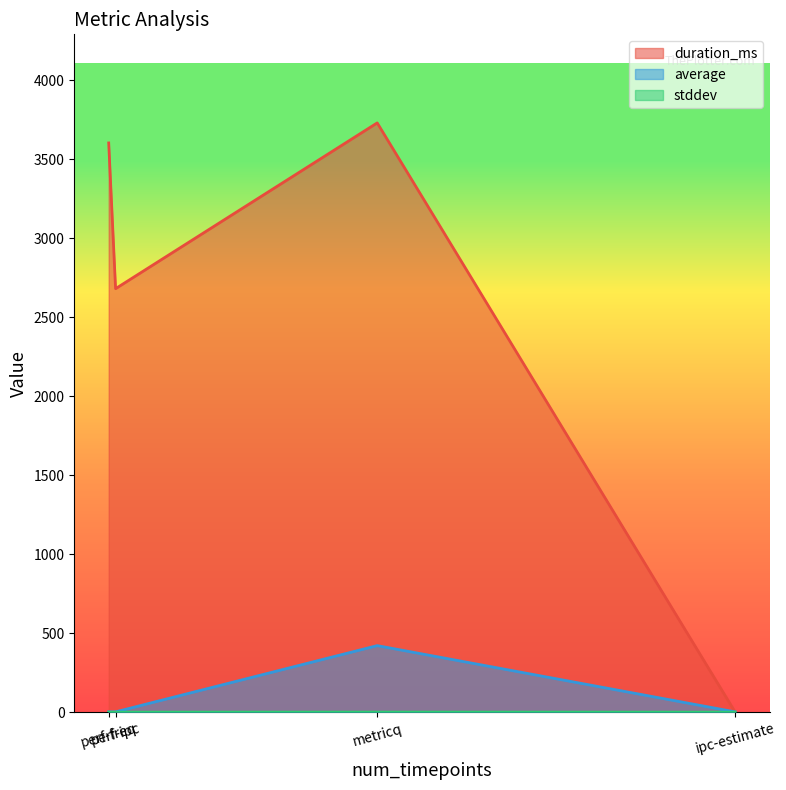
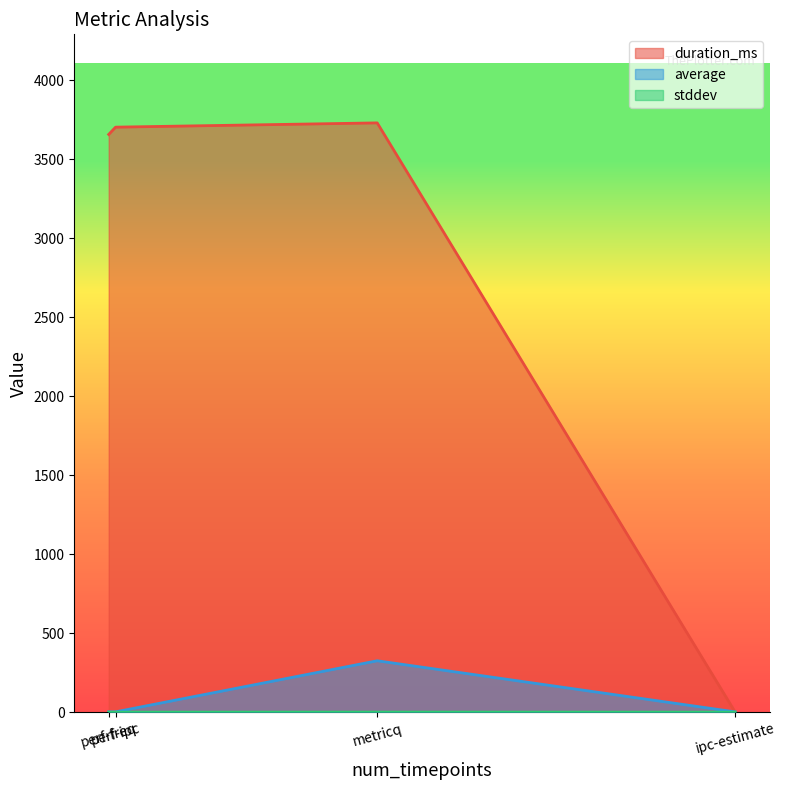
  {
    "duration_ms": {
-     "perf-freq": 3600,
-     "perf-ipc": 2680,
+     "perf-freq": 3660,
+     "perf-ipc": 3700,
      "metricq": 3730
    },
    "average": {
-     "metricq": 420
+     "metricq": 330
    },
    "stddev": {
      "metricq": 0
    }
  }
